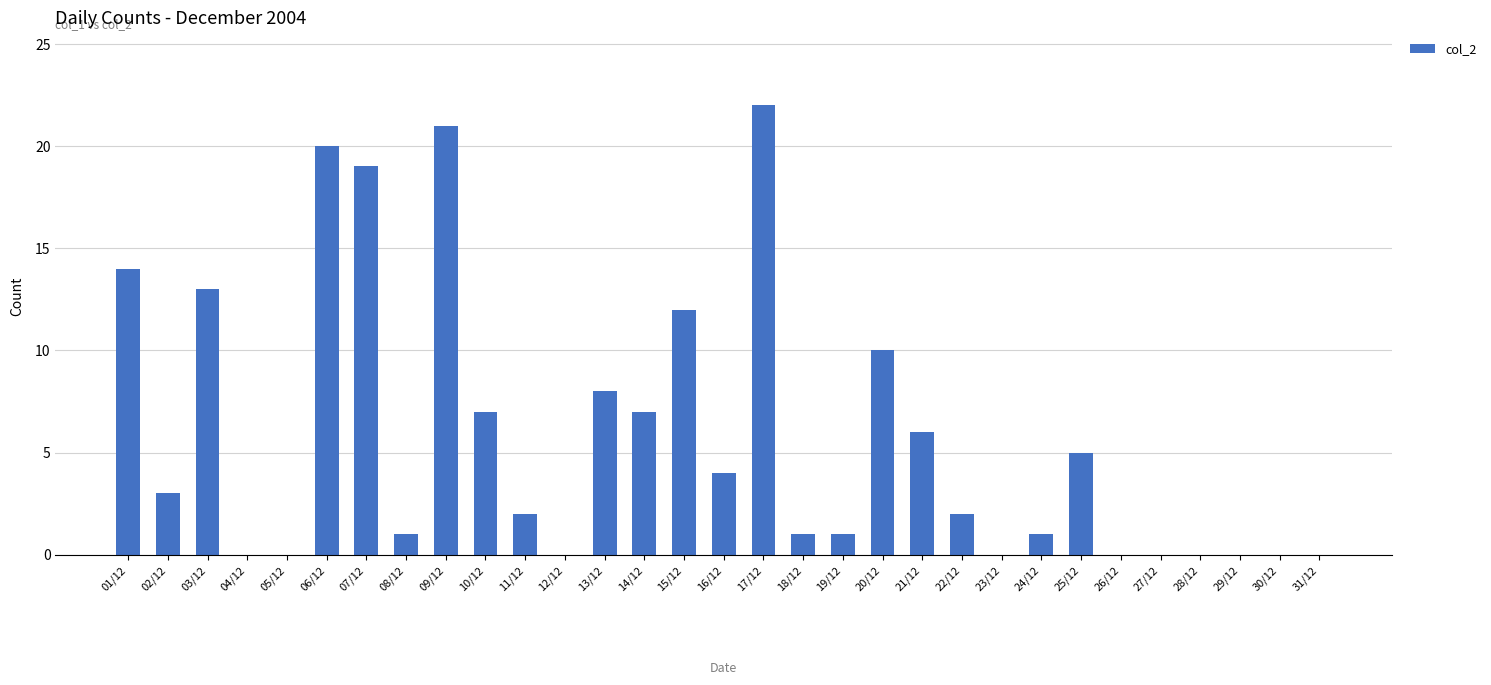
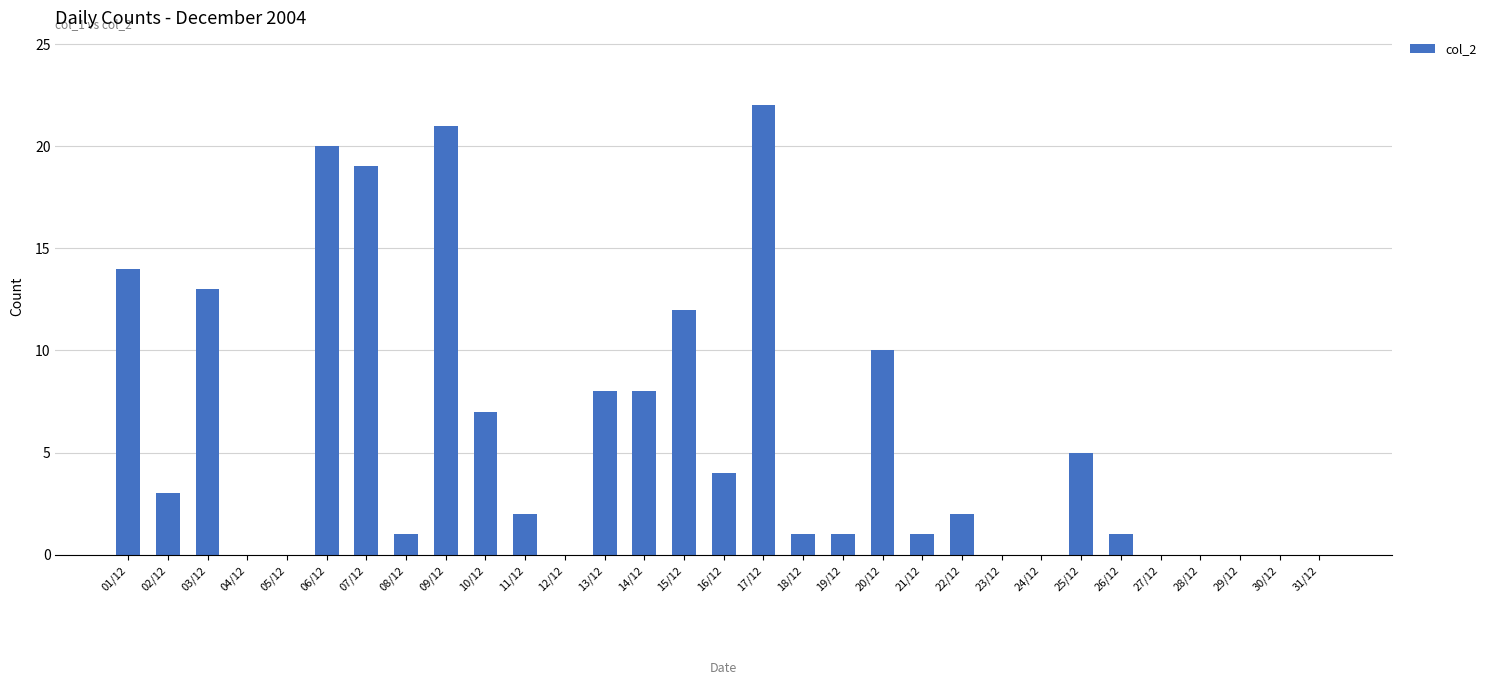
  {
    "01/12": 14,
    "02/12": 3,
    "03/12": 13,
    "04/12": 0,
    "05/12": 0,
    "06/12": 20,
    "07/12": 19,
    "08/12": 1,
    "09/12": 21,
    "10/12": 7,
    "11/12": 2,
    "12/12": 0,
    "13/12": 8,
-   "14/12": 7,
+   "14/12": 8,
    "15/12": 12,
    "16/12": 4,
    "17/12": 22,
    "18/12": 1,
    "19/12": 1,
    "20/12": 10,
-   "21/12": 6,
+   "21/12": 1,
    "22/12": 2,
    "23/12": 0,
-   "24/12": 1,
+   "24/12": 0,
    "25/12": 5,
-   "26/12": 0,
+   "26/12": 1,
    "27/12": 0,
    "28/12": 0,
    "29/12": 0,
    "30/12": 0,
    "31/12": 0
  }
